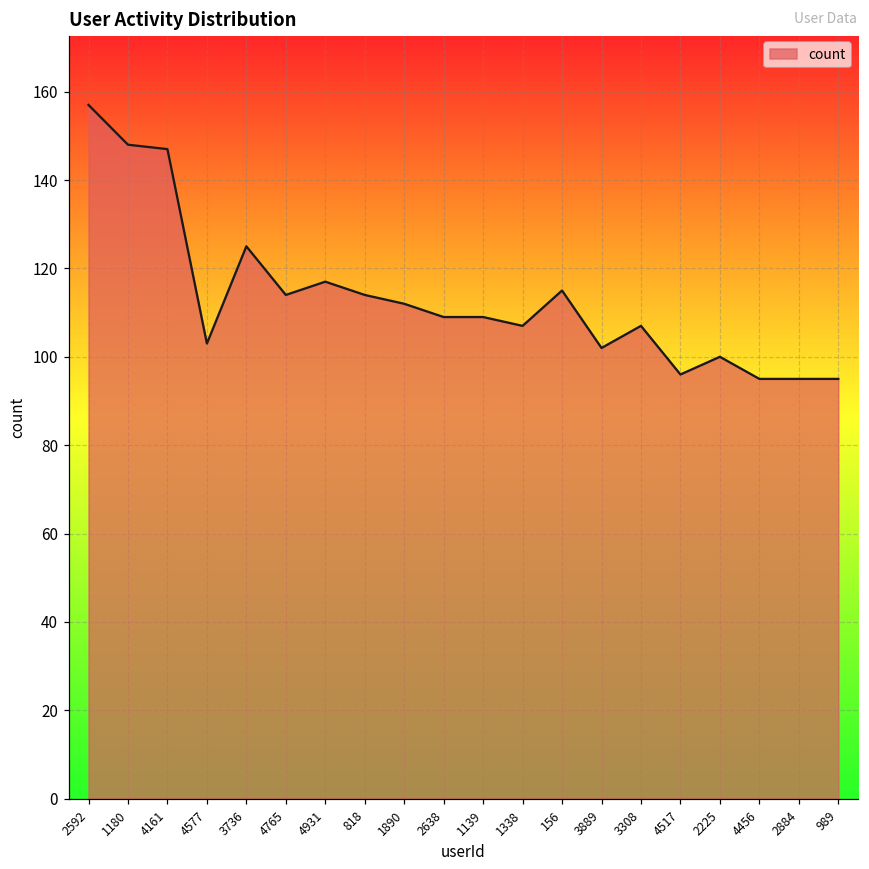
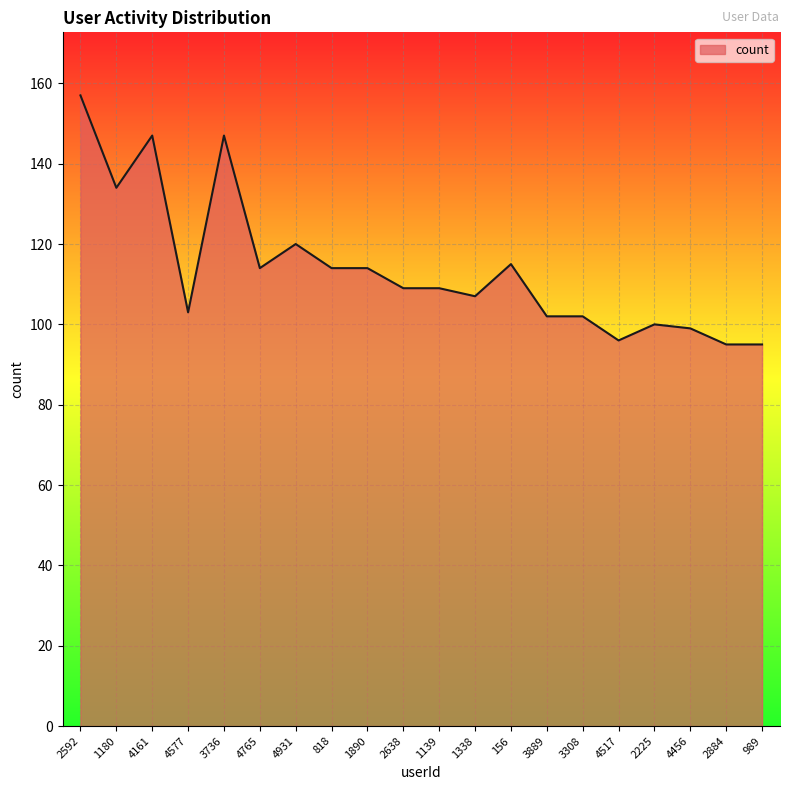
  {
    "2592": 157,
-   "1180": 148,
+   "1180": 134,
    "4161": 147,
    "4577": 103,
-   "3736": 125,
+   "3736": 147,
    "4765": 114,
-   "4931": 117,
+   "4931": 120,
    "818": 114,
-   "1890": 112,
+   "1890": 114,
    "2638": 109,
    "1139": 109,
    "1338": 107,
    "156": 115,
    "3889": 102,
-   "3308": 107,
+   "3308": 102,
    "4517": 96,
    "2225": 100,
-   "4456": 95,
+   "4456": 99,
    "2884": 95,
    "989": 95
  }
